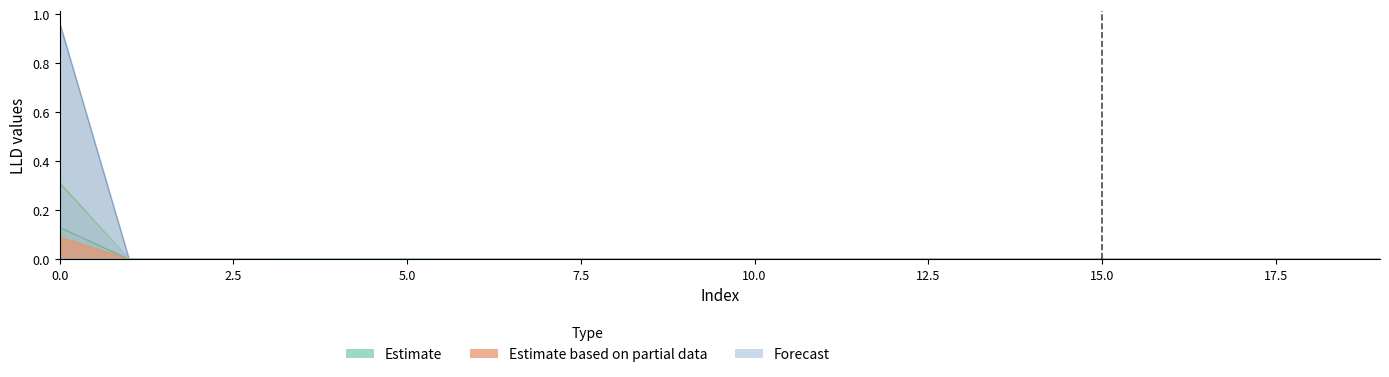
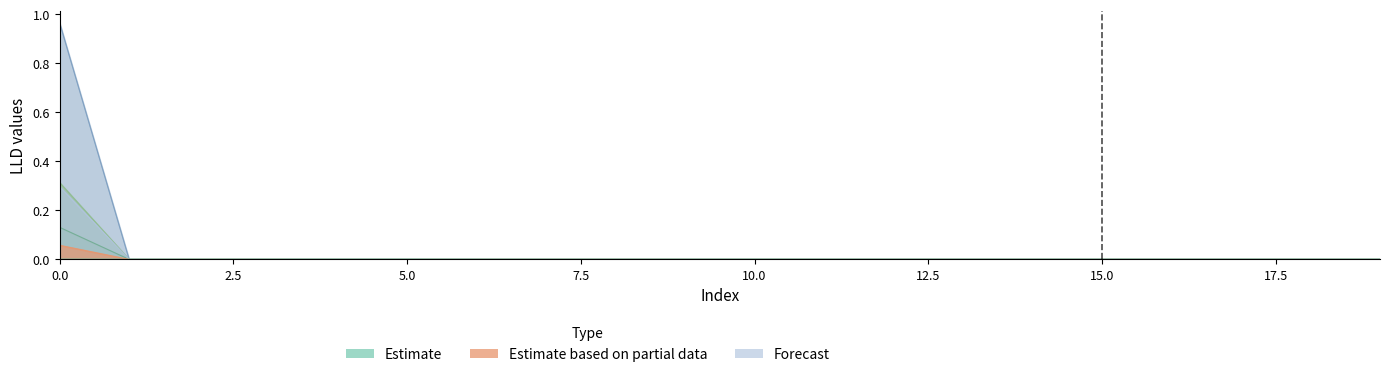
  {
    "Estimate based on partial data": {
-     "0.0": 0.09
+     "0.0": 0.06
    }
  }
